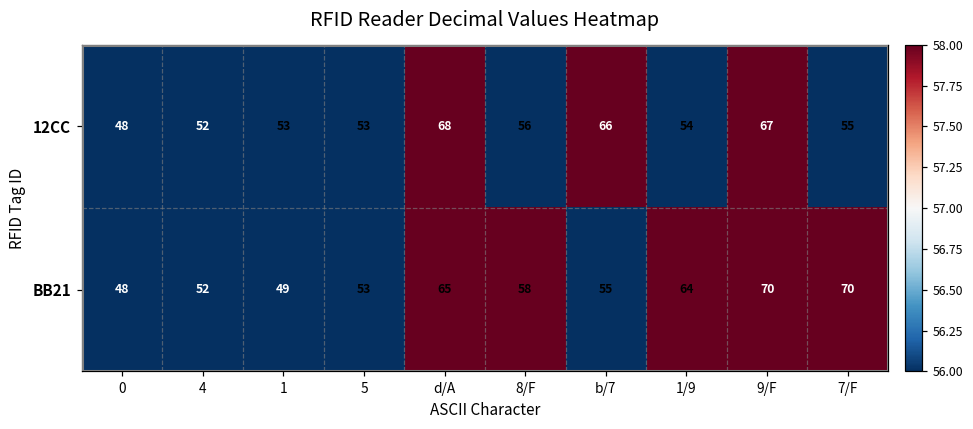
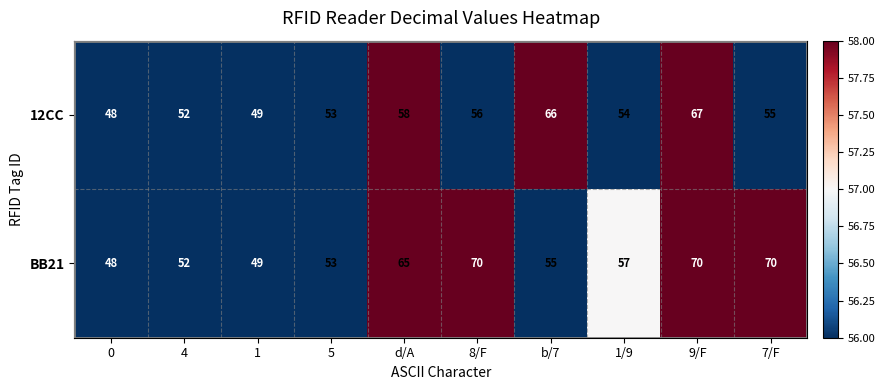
  {
    "12CC": {
      "0": 48,
      "4": 52,
-     "1": 53,
+     "1": 49,
      "5": 53,
-     "d/A": 68,
+     "d/A": 58,
      "8/F": 56,
      "b/7": 66,
      "1/9": 54,
      "9/F": 67,
      "7/F": 55
    },
    "BB21": {
      "0": 48,
      "4": 52,
      "1": 49,
      "5": 53,
      "d/A": 65,
-     "8/F": 58,
+     "8/F": 70,
      "b/7": 55,
-     "1/9": 64,
+     "1/9": 57,
      "9/F": 70,
      "7/F": 70
    }
  }
